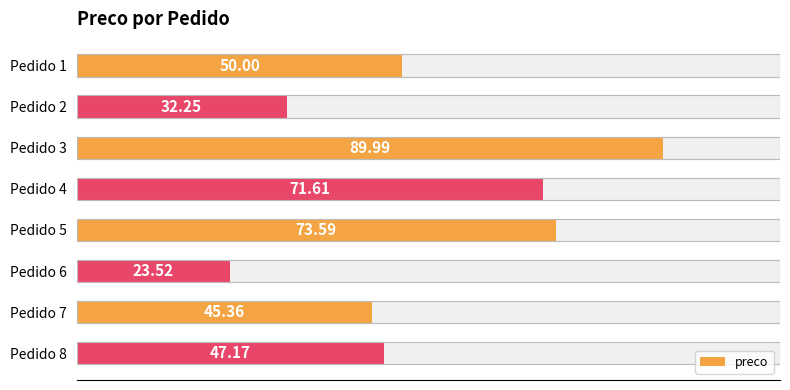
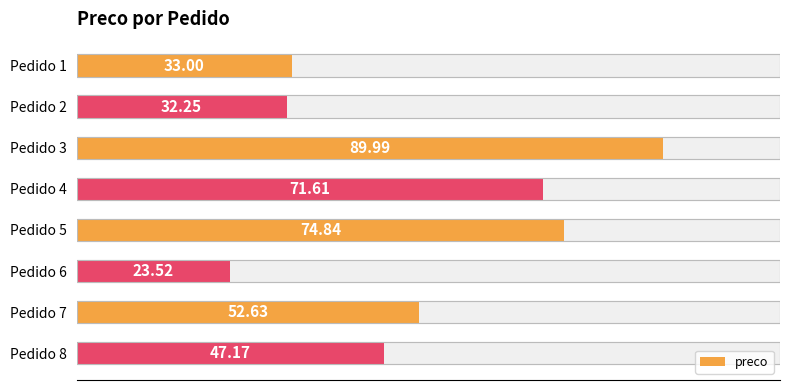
  {
    "preco": {
-     "Pedido 1": 50.00,
-     "Pedido 5": 73.59,
-     "Pedido 7": 45.36
+     "Pedido 1": 33.00,
+     "Pedido 5": 74.84,
+     "Pedido 7": 52.63
    }
  }
